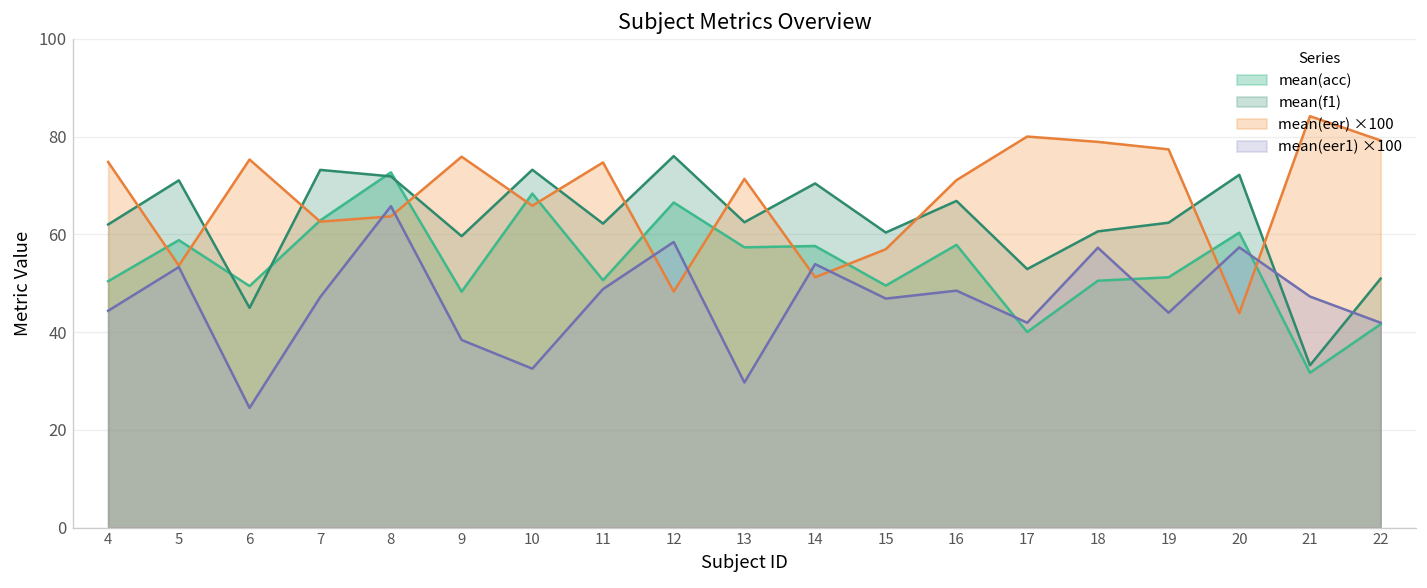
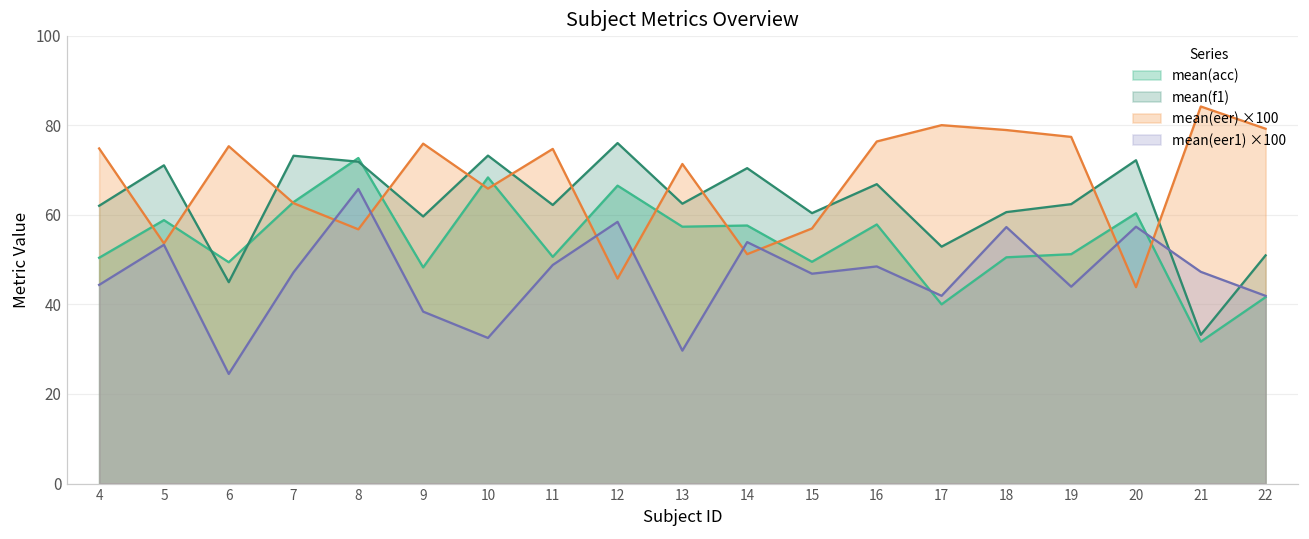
  {
    "mean(eer) ×100": {
      "4": 75,
      "6": 75,
-     "8": 64,
+     "8": 57,
      "9": 76,
      "10": 66,
      "11": 75,
-     "12": 48,
+     "12": 46,
      "13": 71,
      "14": 51,
      "15": 57,
-     "16": 71,
+     "16": 76,
      "17": 80,
      "18": 79,
      "19": 77,
      "20": 44,
      "21": 84,
      "22": 79
    }
  }
